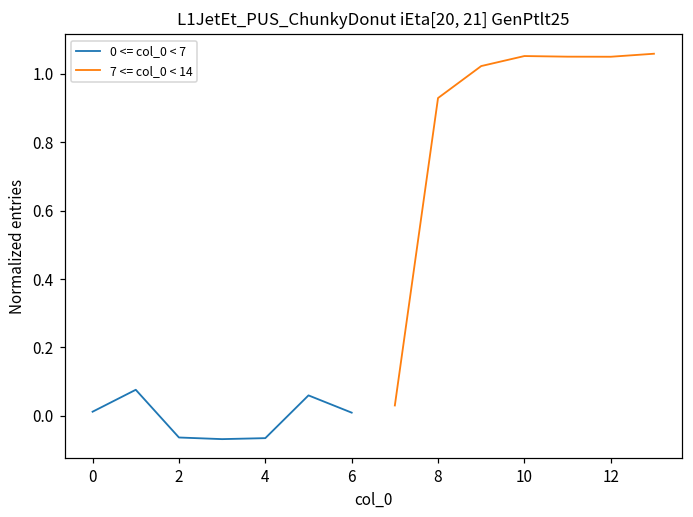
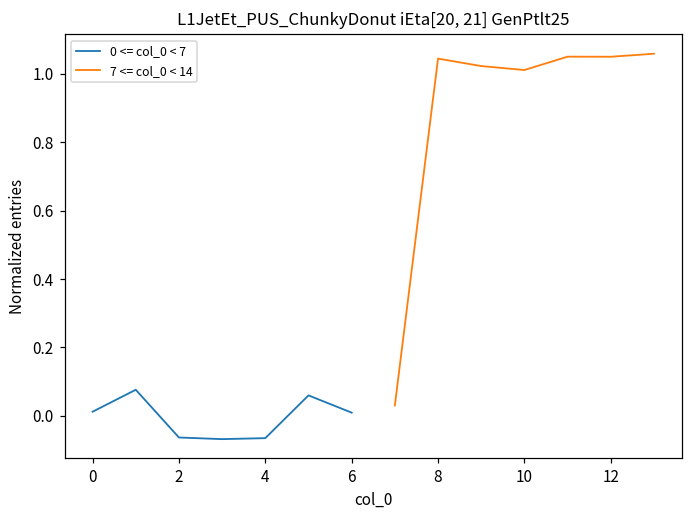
  {
    "0 <= col_0 < 7": {
      "0": 0.01,
      "2": -0.06,
      "4": -0.07,
      "6": 0.01
    },
    "7 <= col_0 < 14": {
-     "8": 0.93,
-     "10": 1.05,
+     "8": 1.04,
+     "10": 1.01,
      "12": 1.05
    }
  }
